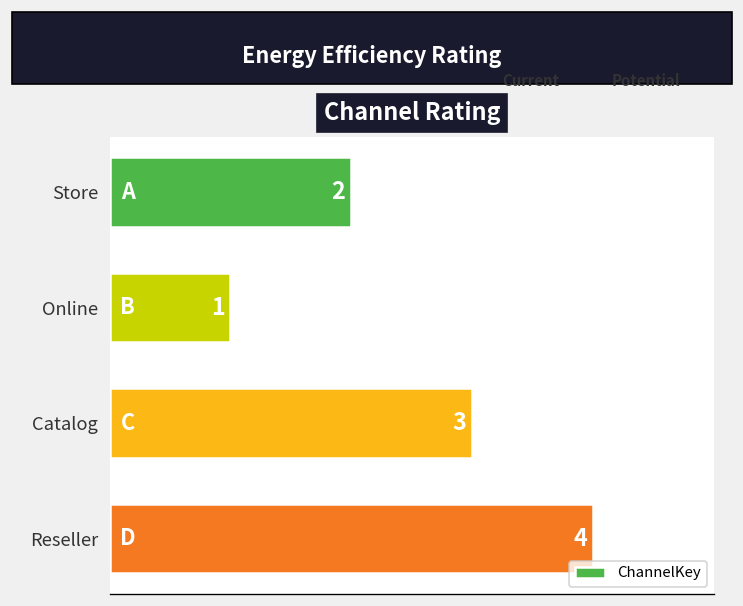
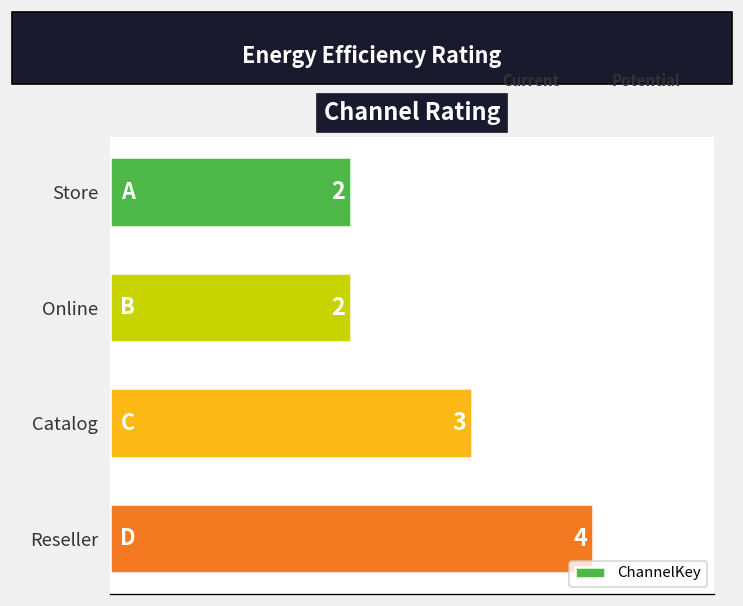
  {
    "Store": 2,
-   "Online": 1,
+   "Online": 2,
    "Catalog": 3,
    "Reseller": 4
  }
